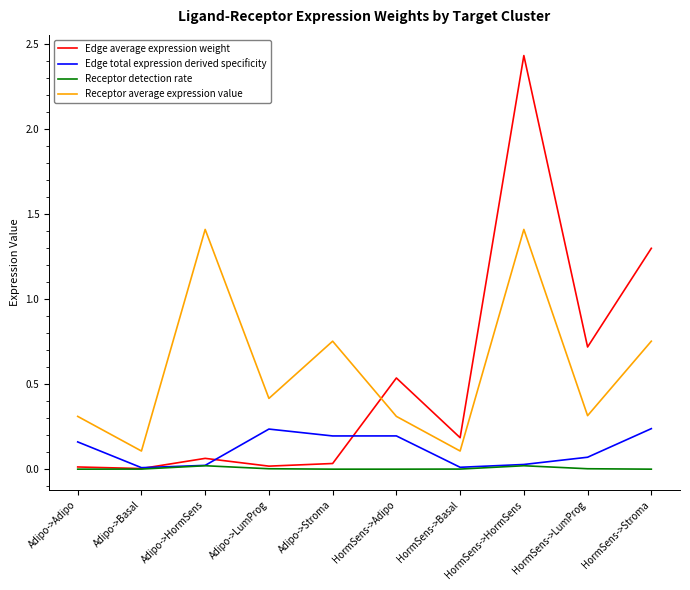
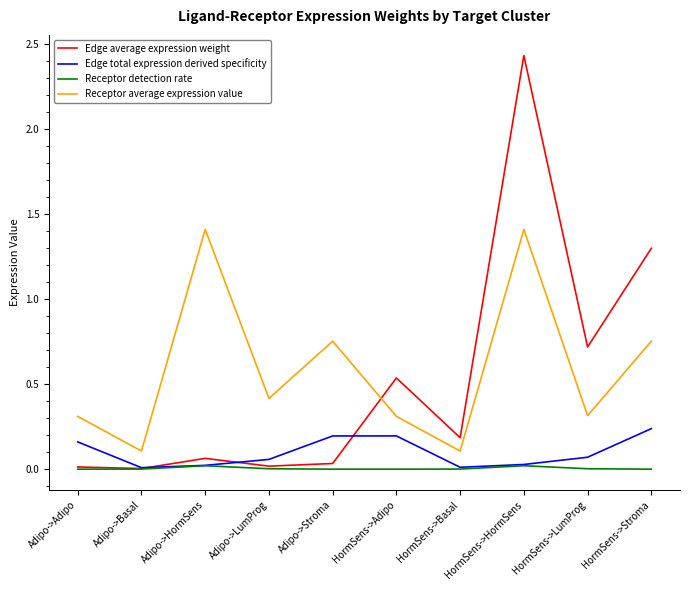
  {
    "Edge average expression weight": {
      "Adipo->HormSens": 0.06,
      "Adipo->LumProg": 0.02,
      "Adipo->Stroma": 0.03,
      "HormSens->Adipo": 0.54,
      "HormSens->Basal": 0.19,
      "HormSens->HormSens": 2.43,
      "HormSens->LumProg": 0.72,
      "HormSens->Stroma": 1.30
    },
    "Edge total expression derived specificity": {
      "Adipo->Adipo": 0.16,
-     "Adipo->LumProg": 0.24,
+     "Adipo->LumProg": 0.06,
      "Adipo->Stroma": 0.20,
      "HormSens->Adipo": 0.20,
      "HormSens->LumProg": 0.07,
      "HormSens->Stroma": 0.24
    },
    "Receptor detection rate": {
      "Adipo->LumProg": 0.00,
      "Adipo->Stroma": 0.00,
      "HormSens->Adipo": 0.00,
      "HormSens->LumProg": 0.00,
      "HormSens->Stroma": 0.00
    },
    "Receptor average expression value": {
      "Adipo->Adipo": 0.31,
      "Adipo->Basal": 0.11,
      "Adipo->HormSens": 1.41,
      "Adipo->LumProg": 0.42,
      "Adipo->Stroma": 0.75,
      "HormSens->Adipo": 0.31,
      "HormSens->Basal": 0.11,
      "HormSens->HormSens": 1.41,
      "HormSens->LumProg": 0.32,
      "HormSens->Stroma": 0.75
    }
  }
